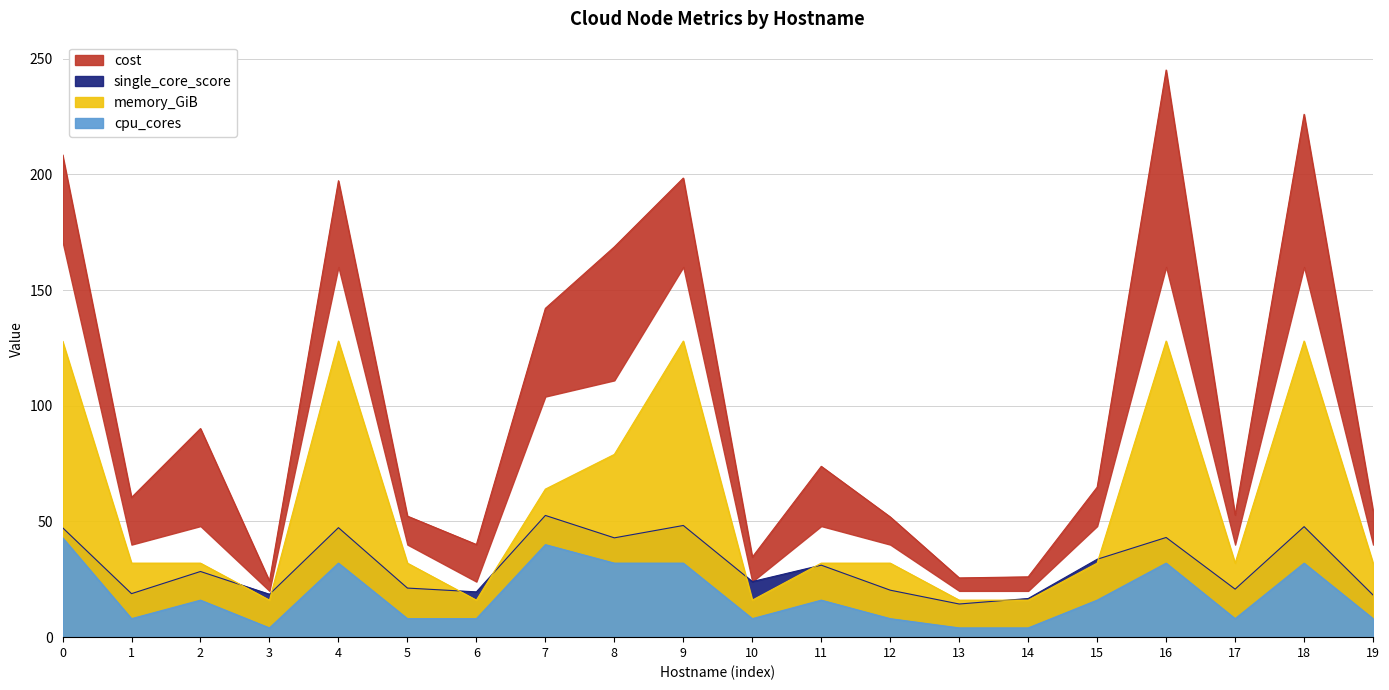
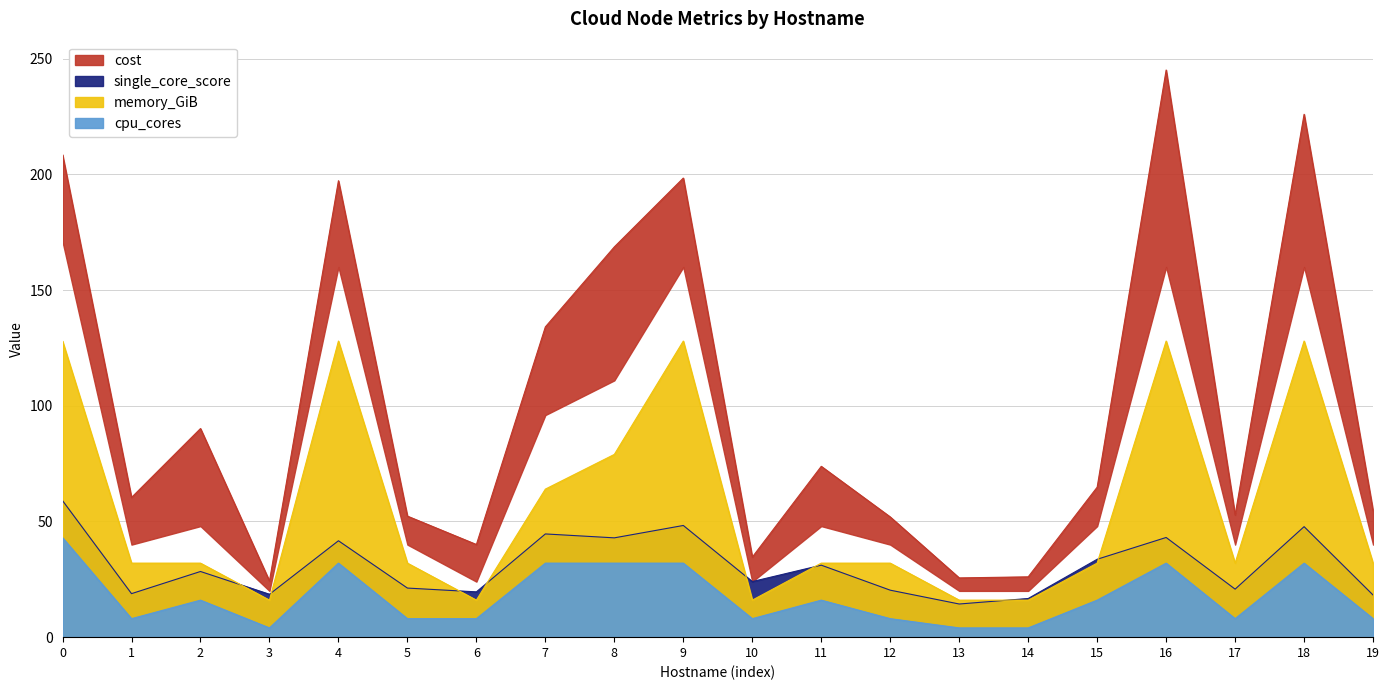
  {
    "cost": {
      "0": 209,
      "1": 60,
      "2": 90,
      "3": 24,
      "4": 197,
      "5": 52,
      "6": 40,
      "8": 169,
      "9": 198,
      "10": 35,
      "11": 74,
      "12": 52,
      "13": 26,
      "14": 26,
      "15": 65,
      "16": 245,
      "17": 53,
      "18": 226,
      "19": 55
    },
    "single_core_score": {
-     "0": 4,
+     "0": 16,
      "1": 11,
      "2": 12,
      "3": 15,
-     "4": 15,
+     "4": 10,
      "5": 13,
      "6": 12,
      "7": 13,
      "8": 11,
      "9": 16,
      "10": 16,
      "12": 12,
      "13": 10,
      "15": 18,
      "16": 11,
      "17": 13,
      "18": 16,
      "19": 10
    },
    "memory_GiB": {
      "0": 128,
      "1": 32,
      "2": 32,
      "3": 16,
      "4": 128,
      "5": 32,
      "6": 16,
      "7": 64,
      "8": 79,
      "9": 128,
      "10": 16,
      "12": 32,
      "13": 16,
      "15": 32,
      "16": 128,
      "17": 32,
      "18": 128,
      "19": 32
    },
    "cpu_cores": {
      "0": 43,
      "1": 8,
      "2": 16,
      "3": 4,
      "4": 32,
      "5": 8,
      "6": 8,
-     "7": 40,
+     "7": 32,
      "8": 32,
      "9": 32,
      "10": 8,
      "11": 16,
      "12": 8,
      "13": 4,
      "14": 4,
      "15": 16,
      "16": 32,
      "17": 8,
      "18": 32,
      "19": 8
    }
  }
